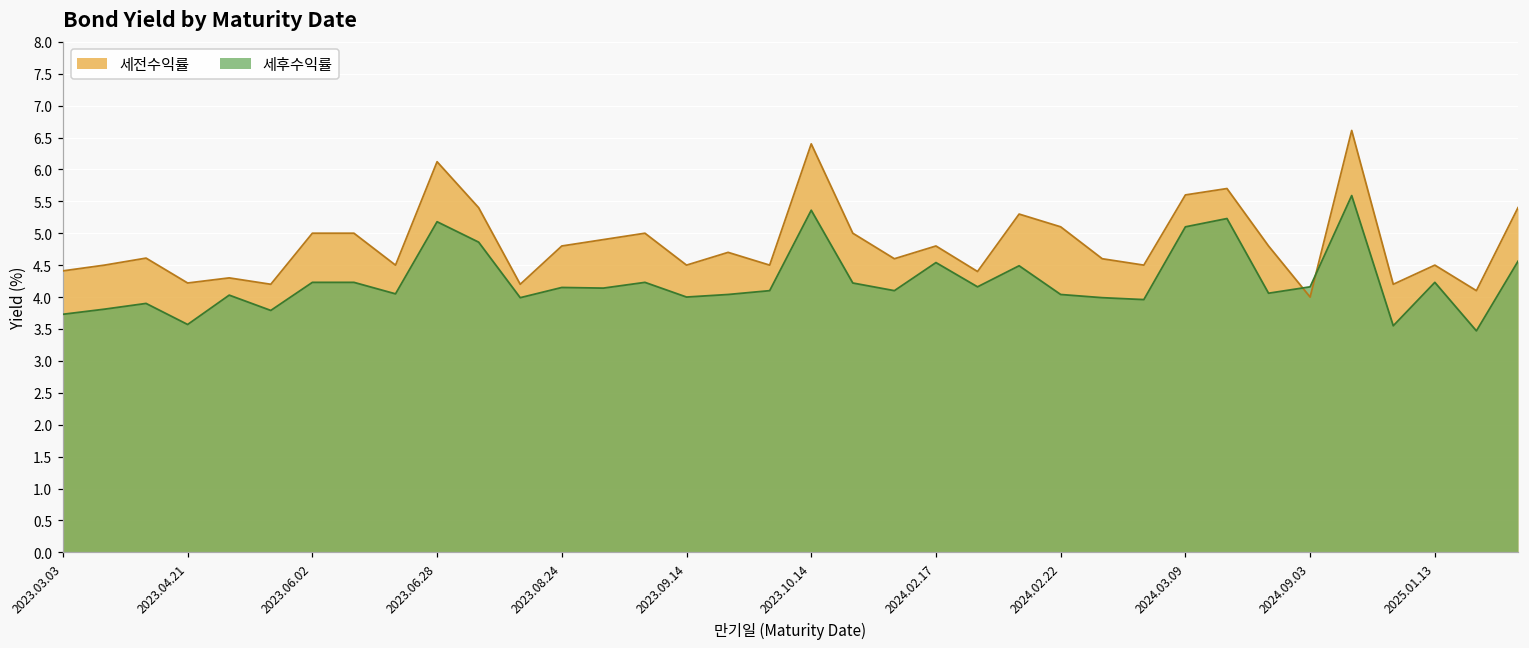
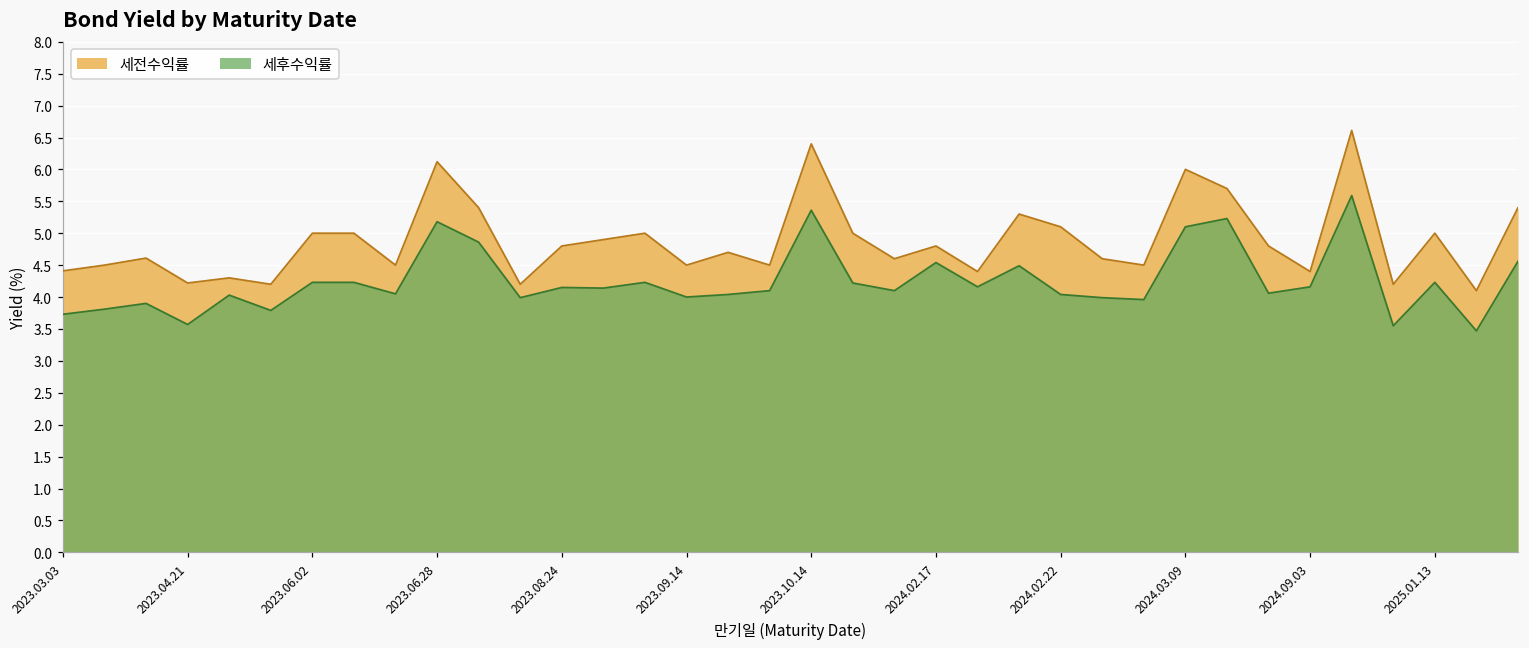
  {
    "세전수익률": {
      "2023.03.03": 4.4,
      "2023.04.21": 4.2,
      "2023.06.02": 5.0,
      "2023.06.28": 6.1,
      "2023.08.24": 4.8,
      "2023.10.14": 6.4,
      "2024.02.17": 4.8,
      "2024.02.22": 5.1,
-     "2024.03.09": 5.6,
-     "2024.09.03": 4.0,
-     "2025.01.13": 4.5
+     "2024.03.09": 6.0,
+     "2024.09.03": 4.4,
+     "2025.01.13": 5.0
    },
    "세후수익률": {
      "2023.03.03": 3.7,
      "2023.04.21": 3.6,
      "2023.06.02": 4.2,
      "2023.06.28": 5.2,
      "2023.08.24": 4.2,
      "2023.10.14": 5.4,
      "2024.02.17": 4.5,
      "2024.02.22": 4.0,
      "2024.03.09": 5.1,
      "2024.09.03": 4.2,
      "2025.01.13": 4.2
    }
  }
